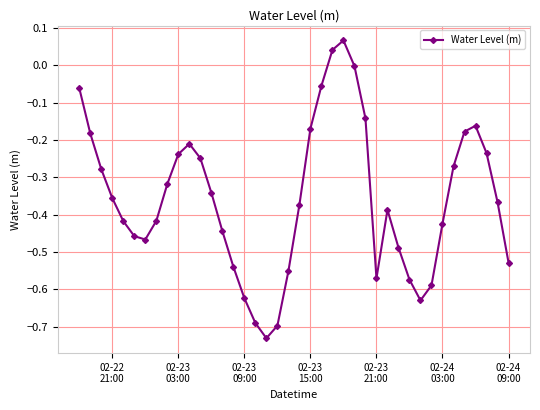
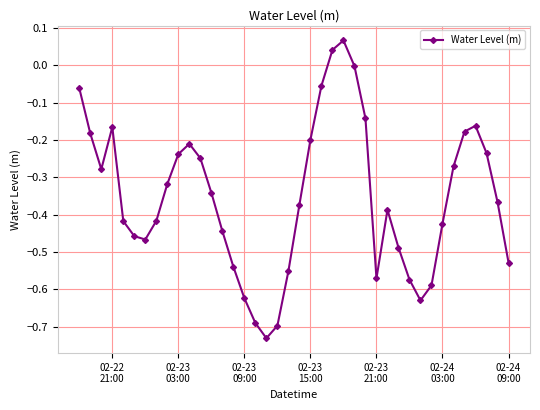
  {
-   "02-22 21:00": -0.36,
+   "02-22 21:00": -0.17,
    "02-23 03:00": -0.24,
    "02-23 09:00": -0.62,
-   "02-23 15:00": -0.17,
+   "02-23 15:00": -0.20,
    "02-23 21:00": -0.57,
    "02-24 03:00": -0.42,
    "02-24 09:00": -0.53
  }
